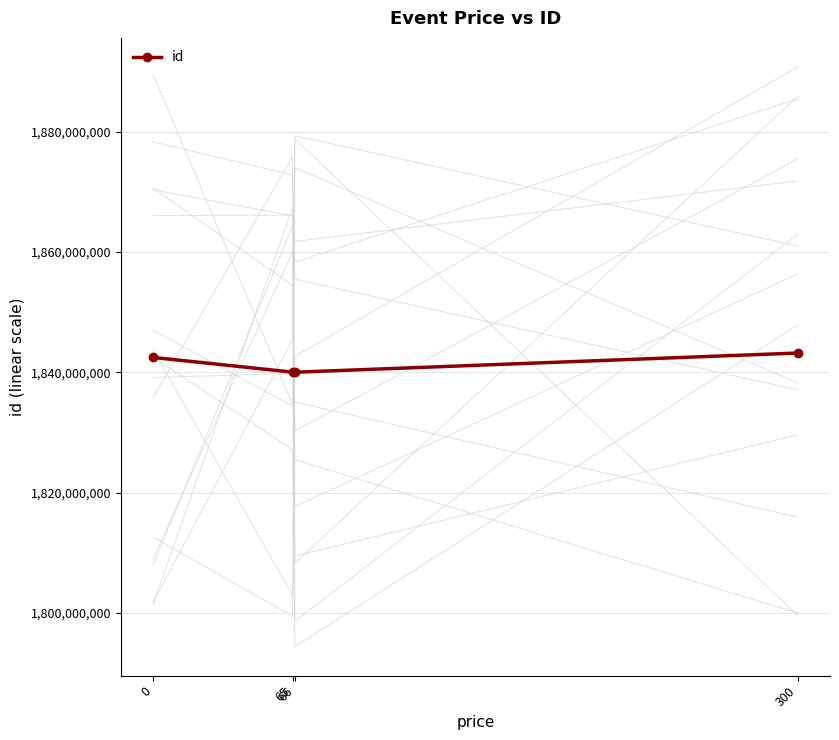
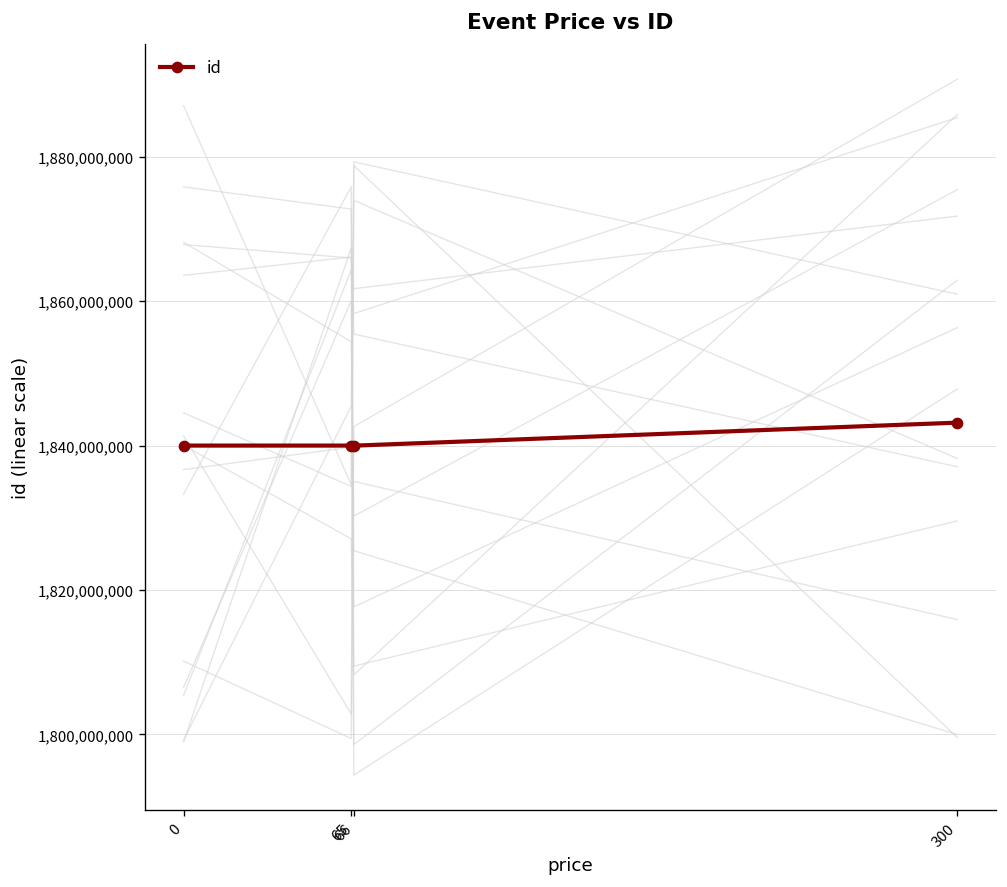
  {
    "id": {
-     "0": "1,842,000,000",
+     "0": "1,840,000,000",
      "66": "1,840,000,000",
      "300": "1,843,000,000"
    }
  }
